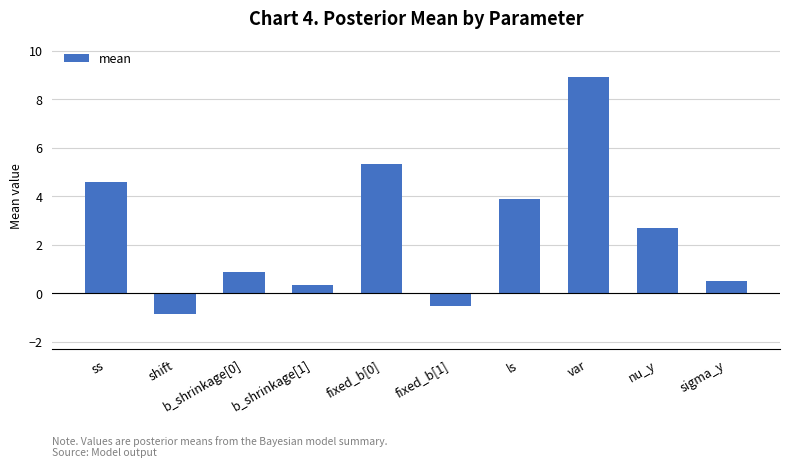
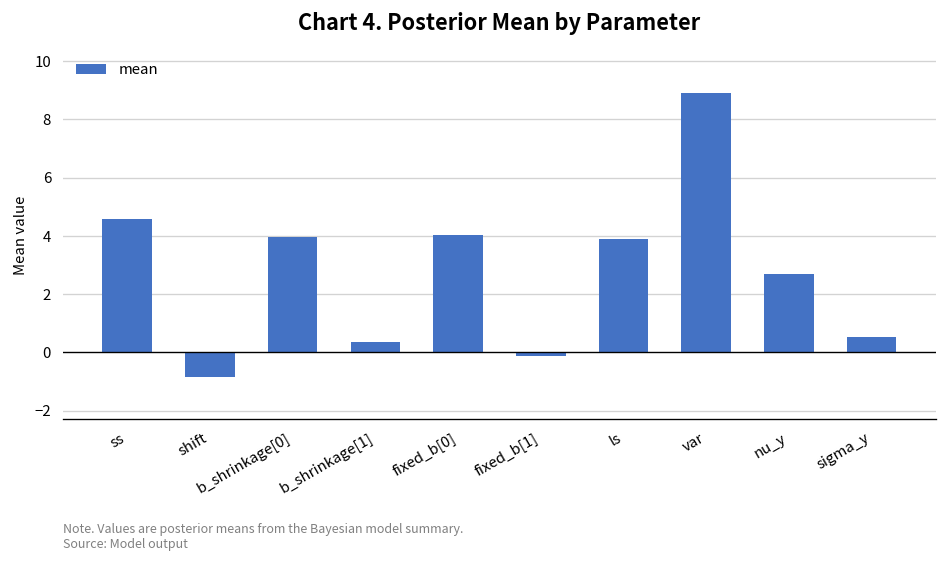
  {
    "ss": 4.6,
    "shift": -0.8,
-   "b_shrinkage[0]": 0.9,
+   "b_shrinkage[0]": 4.0,
    "b_shrinkage[1]": 0.3,
-   "fixed_b[0]": 5.3,
-   "fixed_b[1]": -0.5,
+   "fixed_b[0]": 4.0,
+   "fixed_b[1]": -0.1,
    "ls": 3.9,
    "var": 8.9,
    "nu_y": 2.7,
    "sigma_y": 0.5
  }
